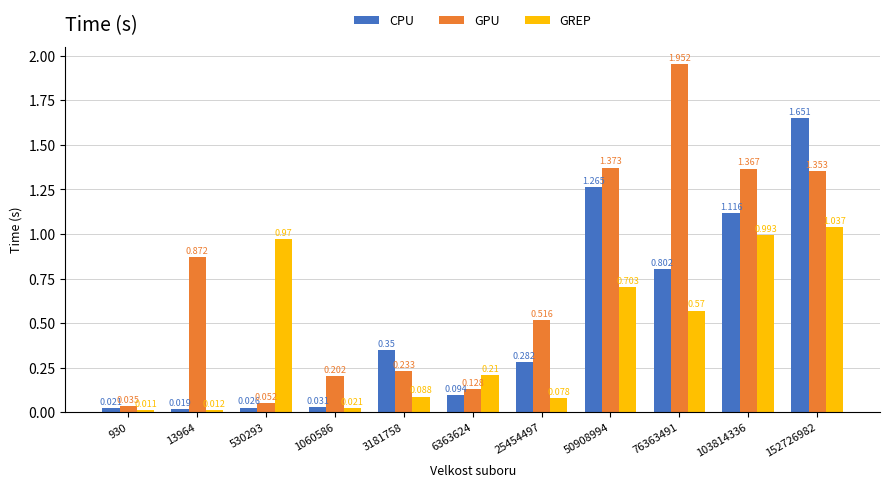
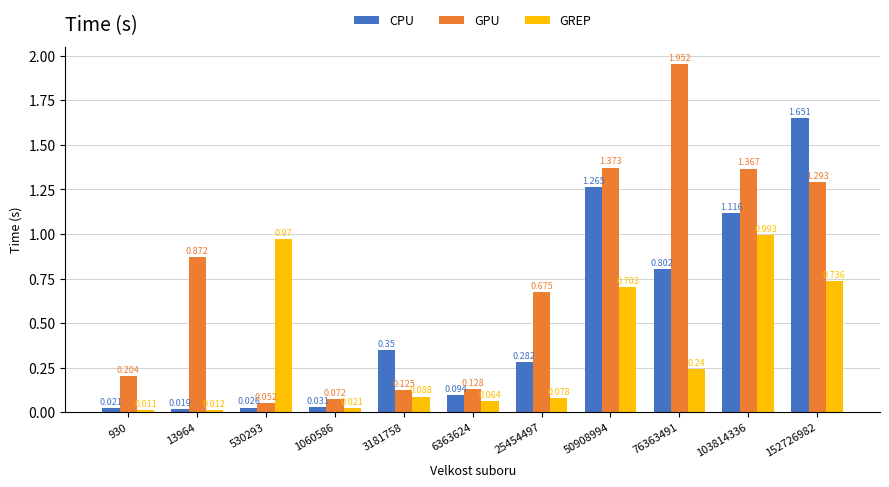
  {
    "CPU": {
      "13964": 0.019,
      "530293": 0.026,
      "1060586": 0.031,
      "3181758": 0.35,
      "6363624": 0.094,
      "25454497": 0.282,
      "50908994": 1.265,
      "76363491": 0.802,
      "103814336": 1.116,
      "152726982": 1.651
    },
    "GPU": {
-     "930": 0.035,
+     "930": 0.204,
      "13964": 0.872,
      "530293": 0.052,
-     "1060586": 0.202,
-     "3181758": 0.233,
+     "1060586": 0.072,
+     "3181758": 0.125,
      "6363624": 0.128,
-     "25454497": 0.516,
+     "25454497": 0.675,
      "50908994": 1.373,
      "76363491": 1.952,
      "103814336": 1.367,
-     "152726982": 1.353
+     "152726982": 1.293
    },
    "GREP": {
      "930": 0.011,
      "13964": 0.012,
      "530293": 0.97,
      "1060586": 0.021,
      "3181758": 0.088,
-     "6363624": 0.21,
+     "6363624": 0.064,
      "25454497": 0.078,
      "50908994": 0.703,
-     "76363491": 0.57,
+     "76363491": 0.24,
      "103814336": 0.993,
-     "152726982": 1.037
+     "152726982": 0.736
    }
  }
